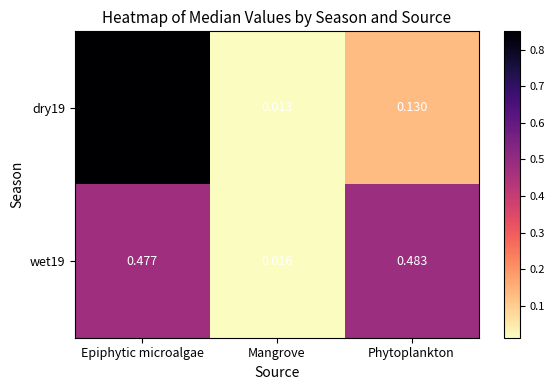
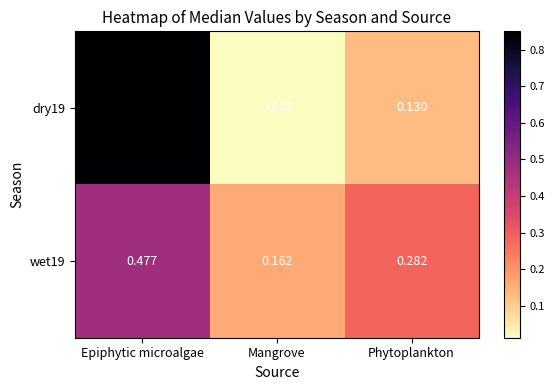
  {
    "dry19": {
      "Mangrove": 0.013,
      "Phytoplankton": 0.130
    },
    "wet19": {
      "Epiphytic microalgae": 0.477,
-     "Mangrove": 0.016,
-     "Phytoplankton": 0.483
+     "Mangrove": 0.162,
+     "Phytoplankton": 0.282
    }
  }
